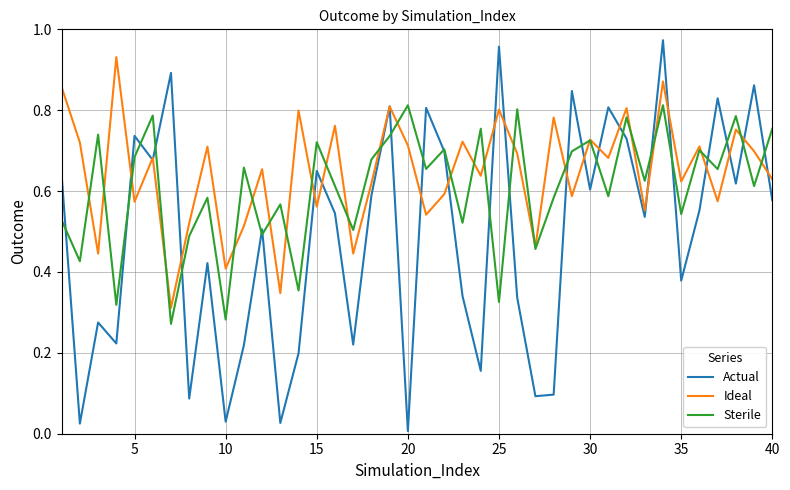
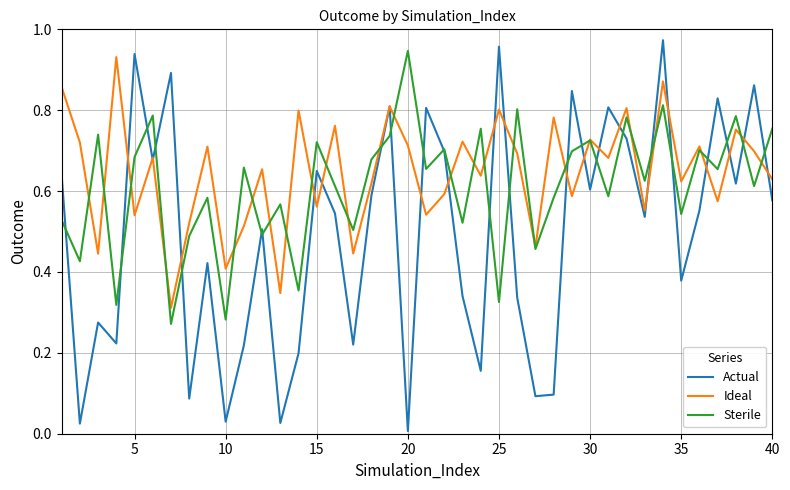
  {
    "Actual": {
-     "5": 0.74,
+     "5": 0.94,
      "10": 0.03,
      "15": 0.65,
      "20": 0.01,
      "25": 0.96,
      "30": 0.60,
      "35": 0.38,
      "40": 0.58
    },
    "Ideal": {
-     "5": 0.57,
+     "5": 0.54,
      "10": 0.41,
      "15": 0.56,
      "20": 0.71,
      "25": 0.80,
      "35": 0.62,
      "40": 0.63
    },
    "Sterile": {
      "5": 0.68,
      "10": 0.28,
      "15": 0.72,
-     "20": 0.81,
+     "20": 0.95,
      "25": 0.33,
      "35": 0.54,
      "40": 0.75
    }
  }
